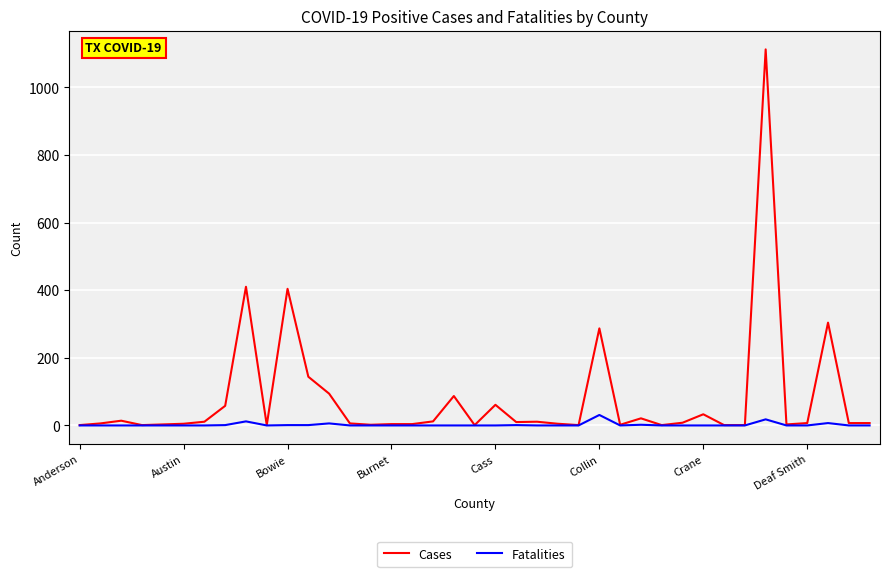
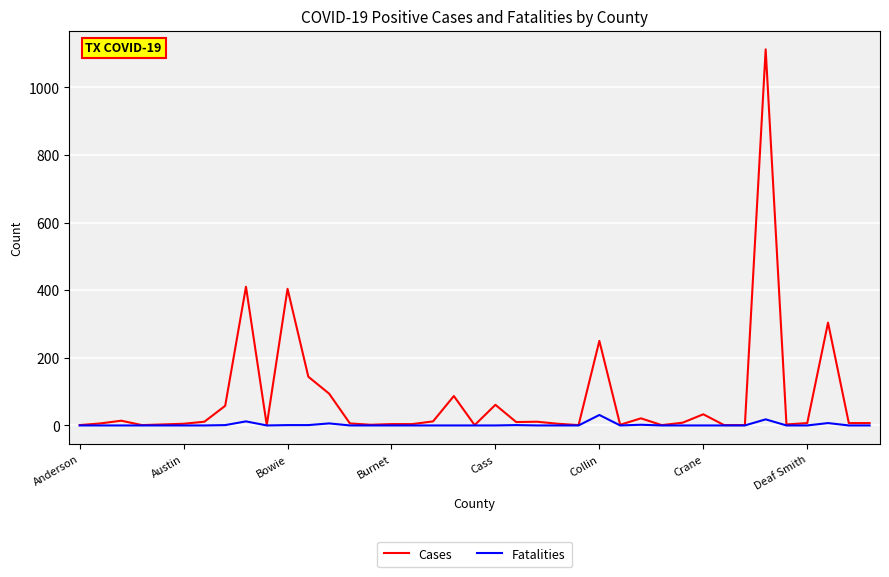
  {
    "Cases": {
      "Bowie": 400,
      "Cass": 60,
-     "Collin": 290,
+     "Collin": 250,
      "Crane": 30
    },
    "Fatalities": {
      "Bowie": 0,
      "Cass": 0,
      "Collin": 30,
      "Crane": 0
    }
  }
